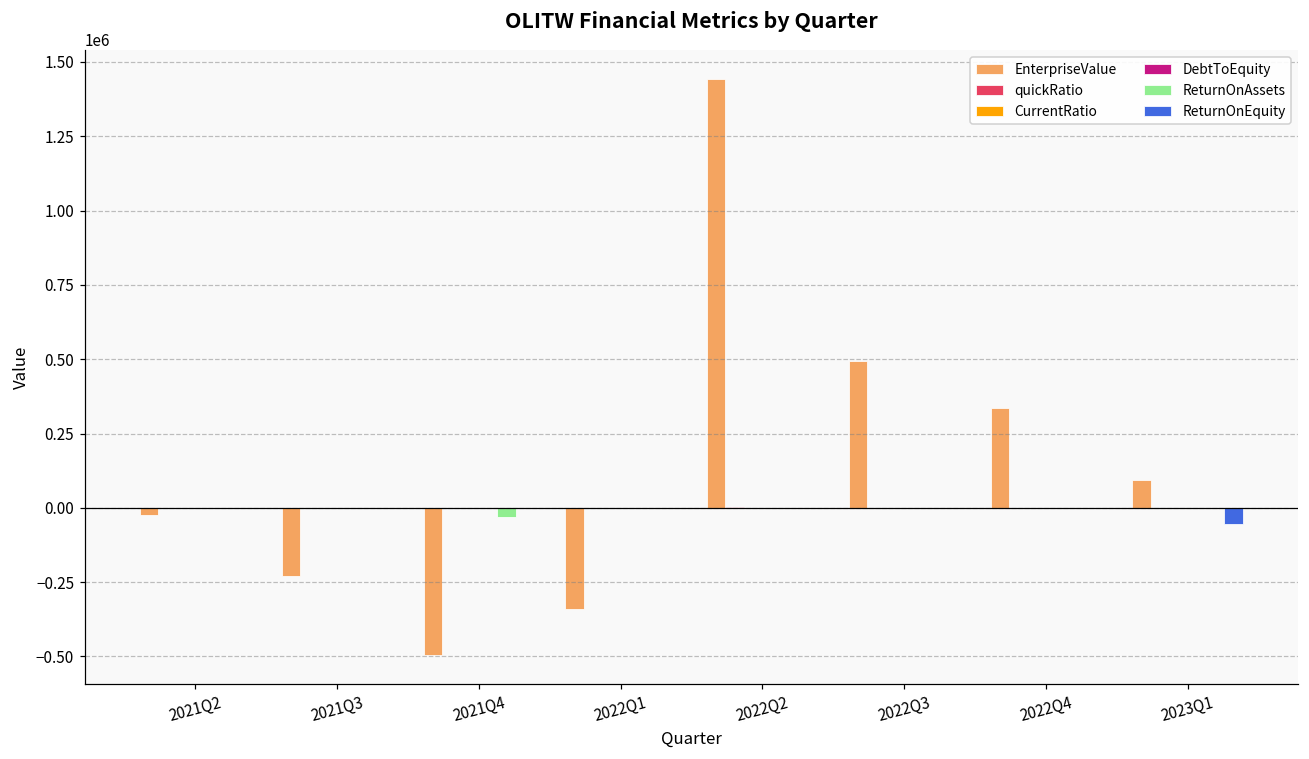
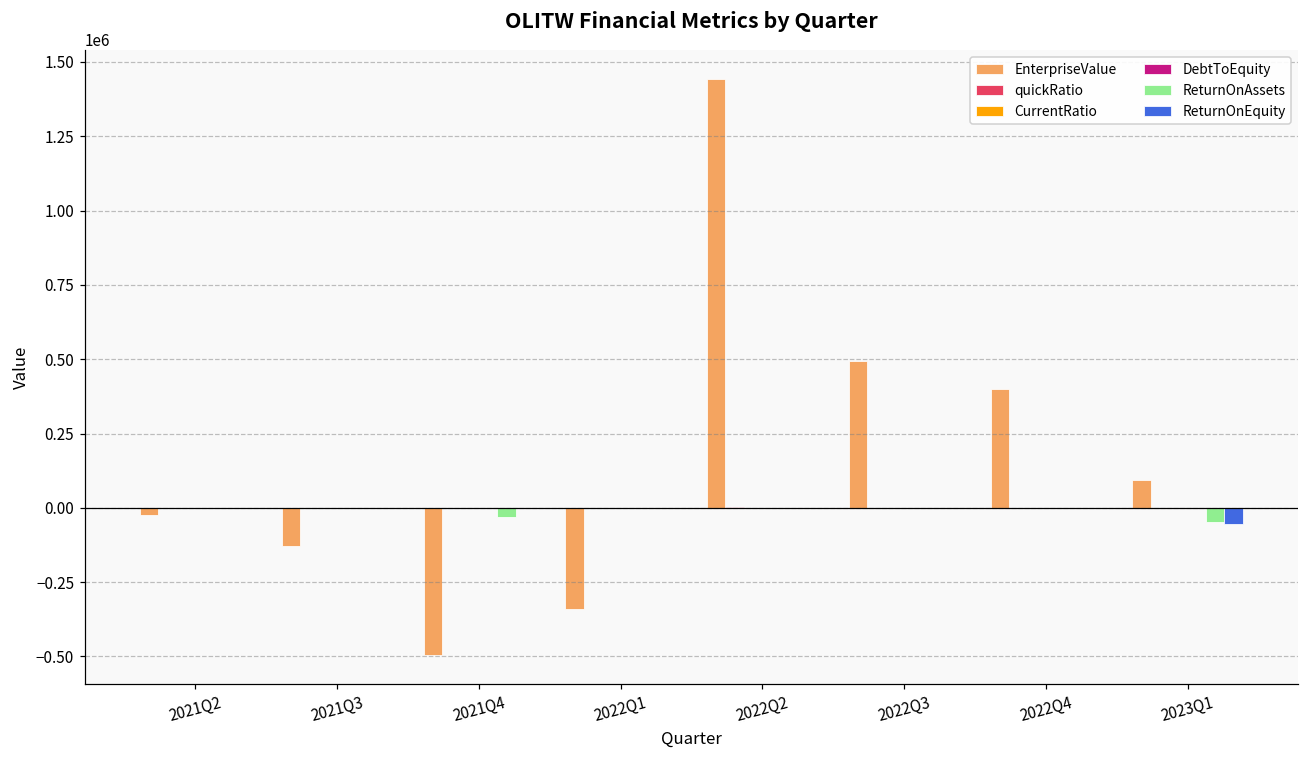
  {
    "EnterpriseValue": {
      "2021Q2": -30000,
-     "2021Q3": -230000,
+     "2021Q3": -130000,
      "2021Q4": -490000,
      "2022Q1": -340000,
      "2022Q2": 1440000,
      "2022Q3": 500000,
-     "2022Q4": 340000,
+     "2022Q4": 400000,
      "2023Q1": 90000
    },
    "DebtToEquity": {
      "2021Q4": 0
    },
    "ReturnOnAssets": {
      "2021Q2": 0,
      "2021Q3": 0,
      "2021Q4": -30000,
-     "2023Q1": 0
+     "2023Q1": -50000
    },
    "ReturnOnEquity": {
      "2021Q2": 0,
      "2021Q3": 0,
      "2023Q1": -50000
    }
  }
